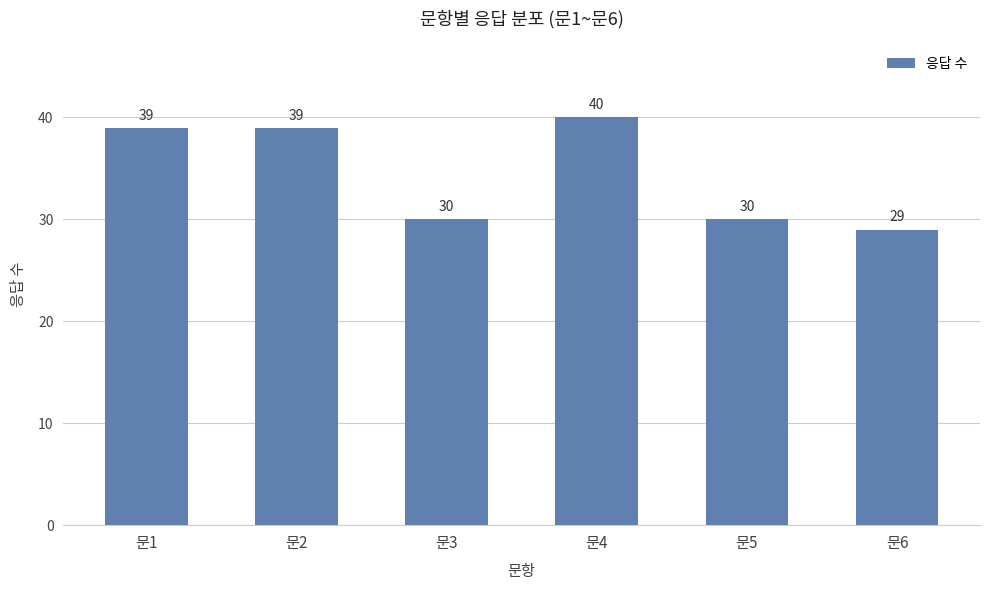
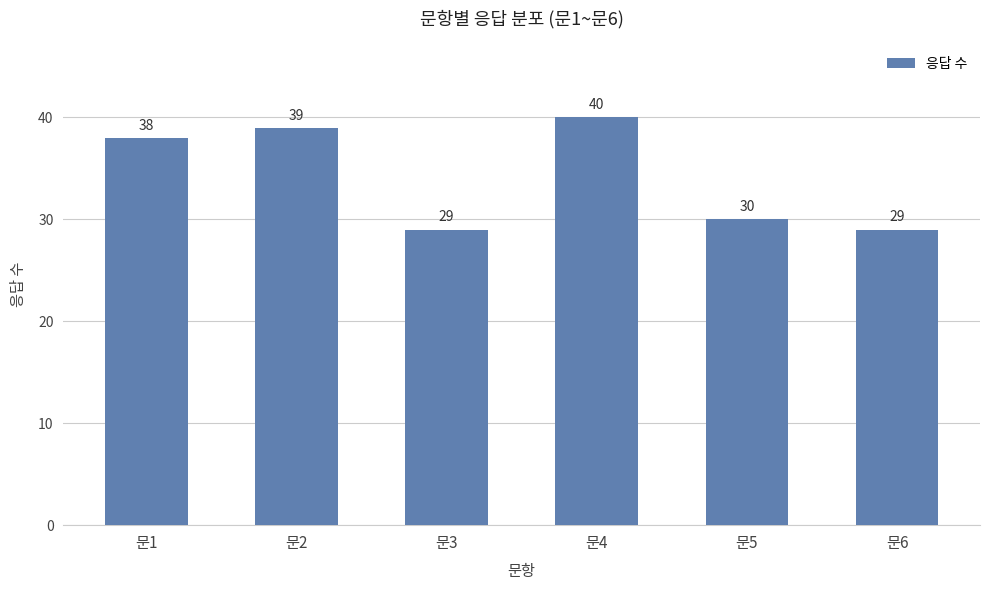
  {
-   "문1": 39,
+   "문1": 38,
    "문2": 39,
-   "문3": 30,
+   "문3": 29,
    "문4": 40,
    "문5": 30,
    "문6": 29
  }
